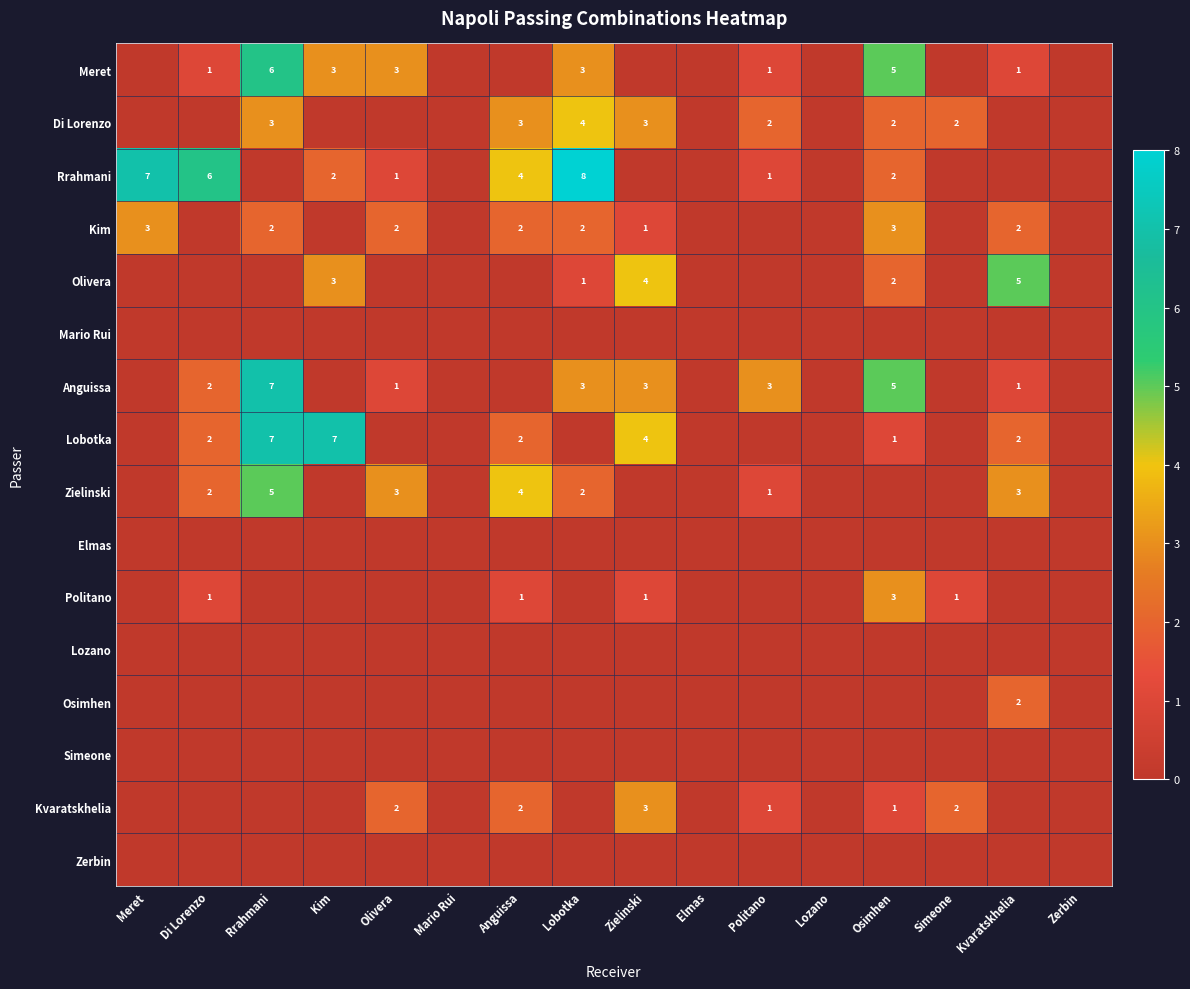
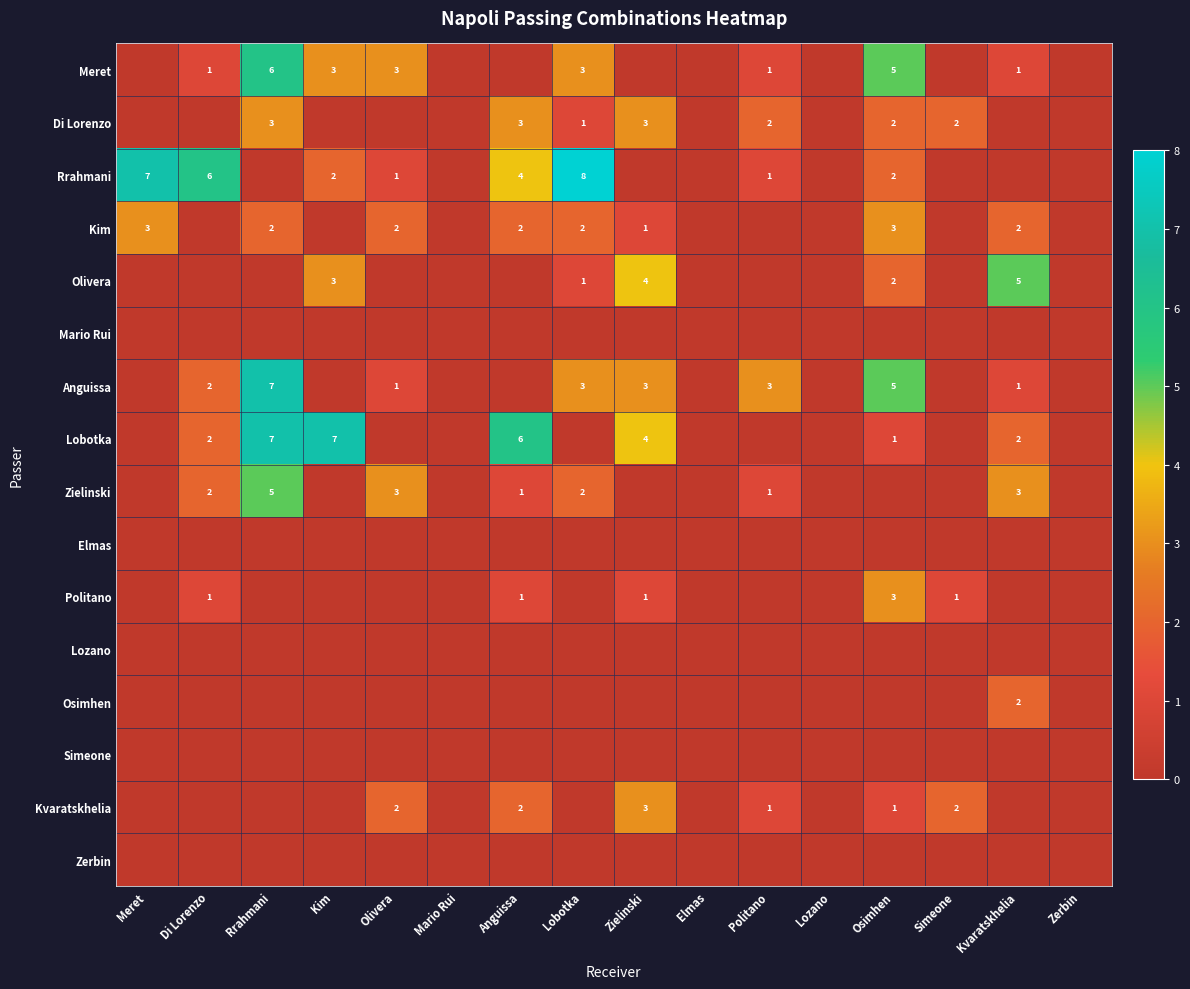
  {
    "Meret": {
      "Di Lorenzo": 1,
      "Rrahmani": 6,
      "Kim": 3,
      "Olivera": 3,
      "Lobotka": 3,
      "Politano": 1,
      "Osimhen": 5,
      "Kvaratskhelia": 1
    },
    "Di Lorenzo": {
      "Rrahmani": 3,
      "Anguissa": 3,
-     "Lobotka": 4,
+     "Lobotka": 1,
      "Zielinski": 3,
      "Politano": 2,
      "Osimhen": 2,
      "Simeone": 2
    },
    "Rrahmani": {
      "Meret": 7,
      "Di Lorenzo": 6,
      "Kim": 2,
      "Olivera": 1,
      "Anguissa": 4,
      "Lobotka": 8,
      "Politano": 1,
      "Osimhen": 2
    },
    "Kim": {
      "Meret": 3,
      "Rrahmani": 2,
      "Olivera": 2,
      "Anguissa": 2,
      "Lobotka": 2,
      "Zielinski": 1,
      "Osimhen": 3,
      "Kvaratskhelia": 2
    },
    "Olivera": {
      "Kim": 3,
      "Lobotka": 1,
      "Zielinski": 4,
      "Osimhen": 2,
      "Kvaratskhelia": 5
    },
    "Anguissa": {
      "Di Lorenzo": 2,
      "Rrahmani": 7,
      "Olivera": 1,
      "Lobotka": 3,
      "Zielinski": 3,
      "Politano": 3,
      "Osimhen": 5,
      "Kvaratskhelia": 1
    },
    "Lobotka": {
      "Di Lorenzo": 2,
      "Rrahmani": 7,
      "Kim": 7,
-     "Anguissa": 2,
+     "Anguissa": 6,
      "Zielinski": 4,
      "Osimhen": 1,
      "Kvaratskhelia": 2
    },
    "Zielinski": {
      "Di Lorenzo": 2,
      "Rrahmani": 5,
      "Olivera": 3,
-     "Anguissa": 4,
+     "Anguissa": 1,
      "Lobotka": 2,
      "Politano": 1,
      "Kvaratskhelia": 3
    },
    "Politano": {
      "Di Lorenzo": 1,
      "Anguissa": 1,
      "Zielinski": 1,
      "Osimhen": 3,
      "Simeone": 1
    },
    "Osimhen": {
      "Kvaratskhelia": 2
    },
    "Kvaratskhelia": {
      "Olivera": 2,
      "Anguissa": 2,
      "Zielinski": 3,
      "Politano": 1,
      "Osimhen": 1,
      "Simeone": 2
    }
  }
